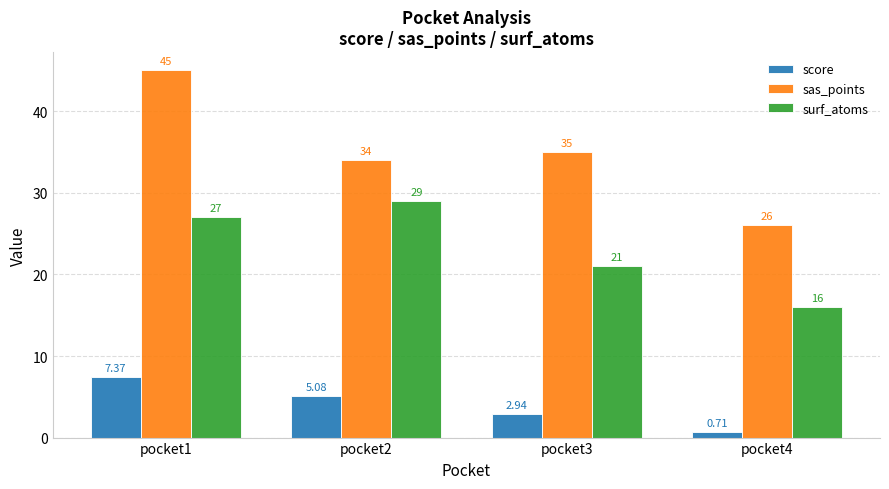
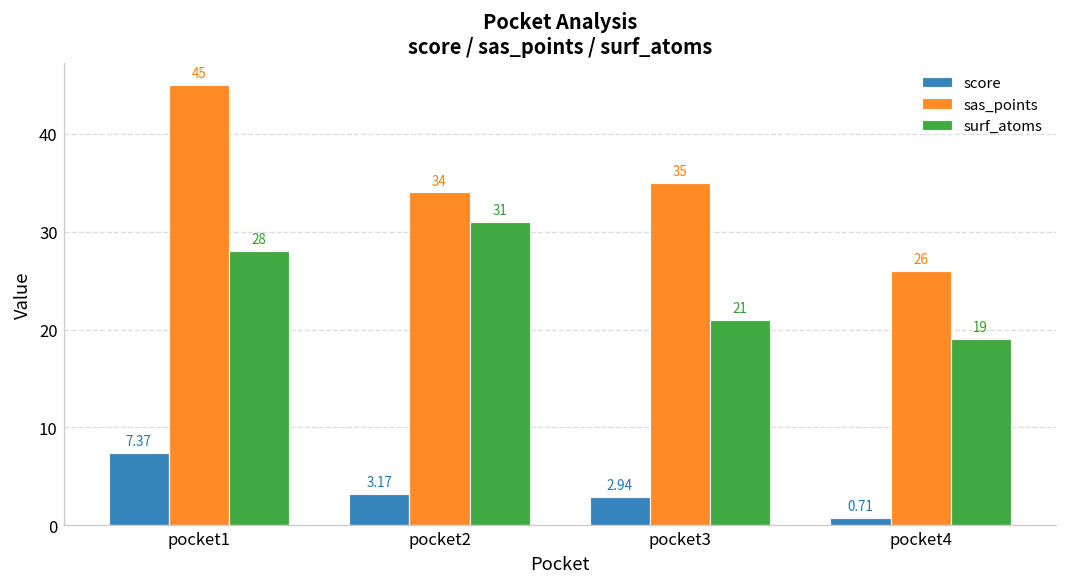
  {
    "score": {
      "pocket1": 7.37,
-     "pocket2": 5.08,
+     "pocket2": 3.17,
      "pocket3": 2.94,
      "pocket4": 0.71
    },
    "sas_points": {
      "pocket1": 45,
      "pocket2": 34,
      "pocket3": 35,
      "pocket4": 26
    },
    "surf_atoms": {
-     "pocket1": 27,
-     "pocket2": 29,
+     "pocket1": 28,
+     "pocket2": 31,
      "pocket3": 21,
-     "pocket4": 16
+     "pocket4": 19
    }
  }
